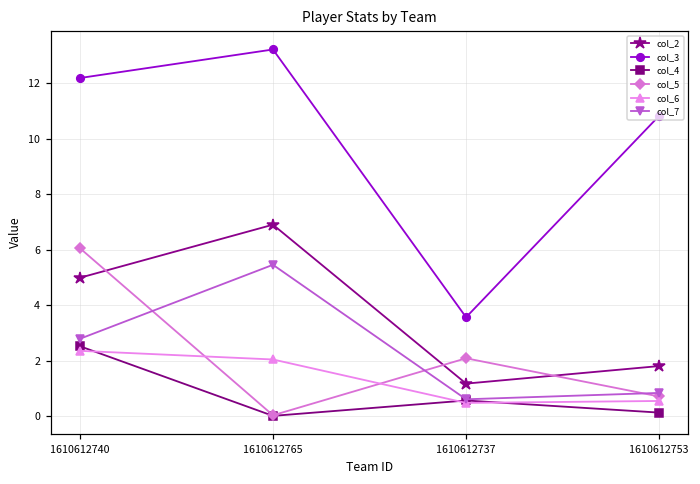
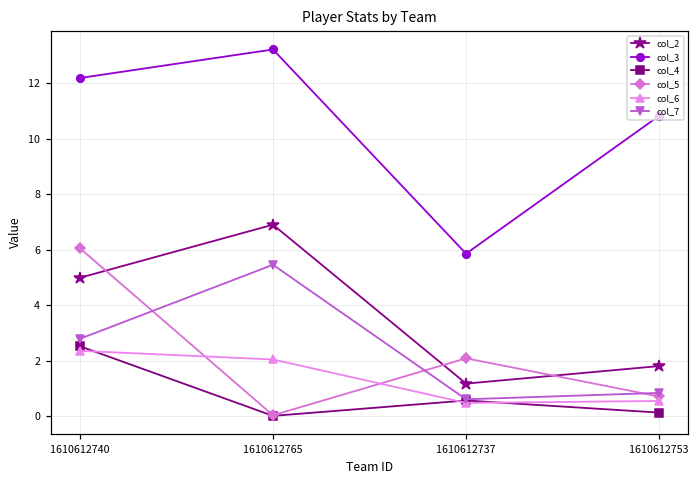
  {
    "col_3": {
      "1610612740": 12.2,
      "1610612765": 13.2,
-     "1610612737": 3.6
+     "1610612737": 5.9
    }
  }
